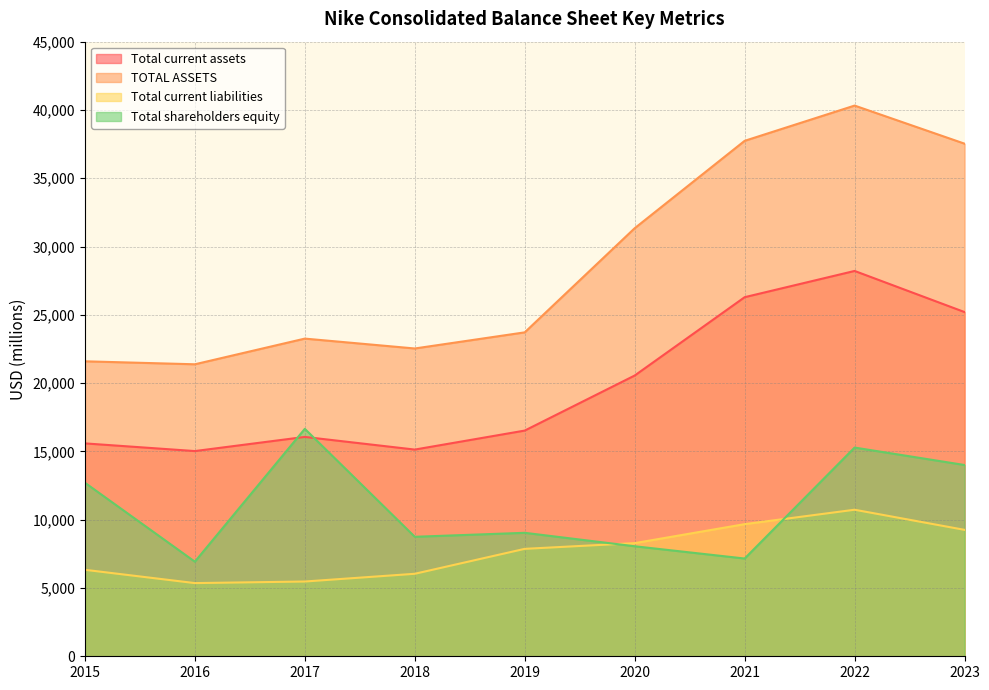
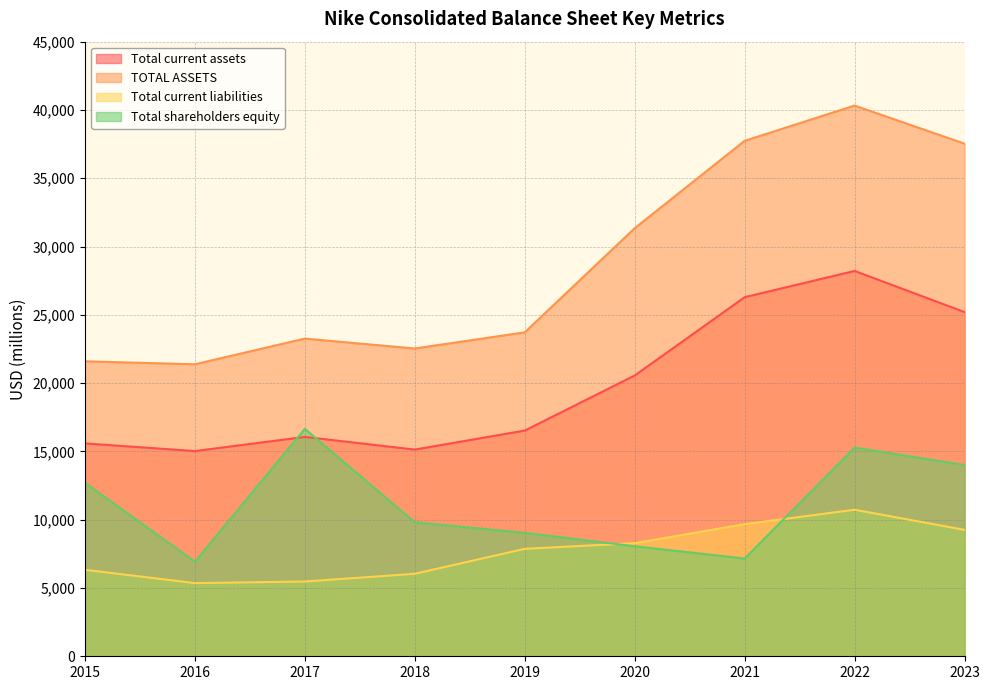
  {
    "Total shareholders equity": {
      "2015": "12,700",
      "2016": "6,900",
      "2017": "16,700",
-     "2018": "8,700",
+     "2018": "9,800",
      "2019": "9,000",
      "2020": "8,100",
      "2021": "7,200",
      "2022": "15,300",
      "2023": "14,000"
    }
  }
